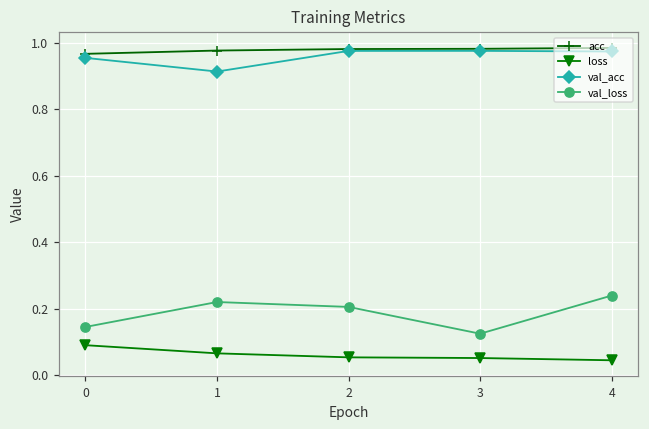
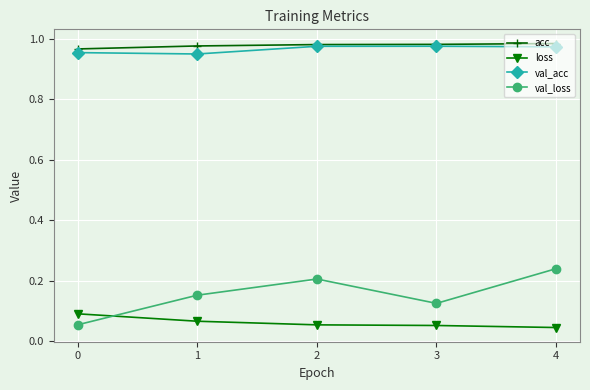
  {
    "val_acc": {
      "0": 0.95,
-     "1": 0.91
+     "1": 0.95
    },
    "val_loss": {
-     "0": 0.15,
-     "1": 0.22,
+     "0": 0.05,
+     "1": 0.15,
      "2": 0.21,
      "3": 0.12,
      "4": 0.24
    }
  }
